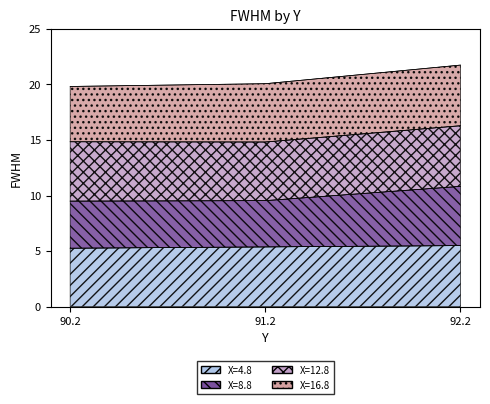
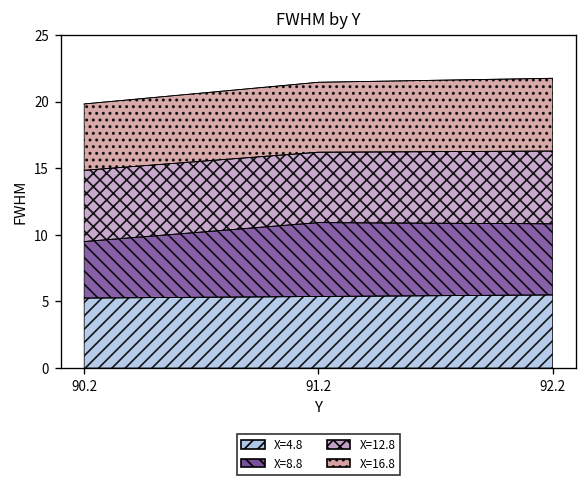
  {
    "X=8.8": {
      "90.2": 4.2,
-     "91.2": 4.2,
+     "91.2": 5.5,
      "92.2": 5.3
    }
  }
